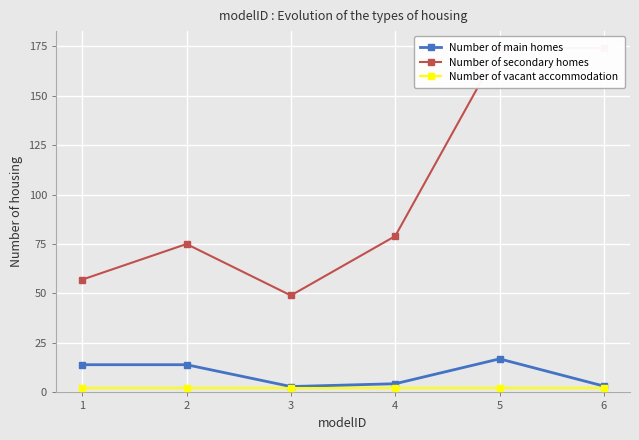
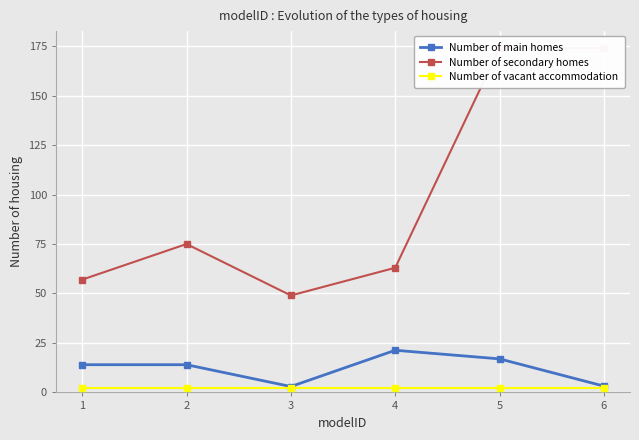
  {
    "Number of main homes": {
      "1": 14,
      "2": 14,
-     "4": 4,
+     "4": 21,
      "5": 17
    },
    "Number of secondary homes": {
      "1": 57,
      "2": 75,
      "3": 49,
-     "4": 79
+     "4": 63
    },
    "Number of vacant accommodation": {
      "1": 2,
      "2": 2,
      "4": 2,
      "5": 2
    }
  }
